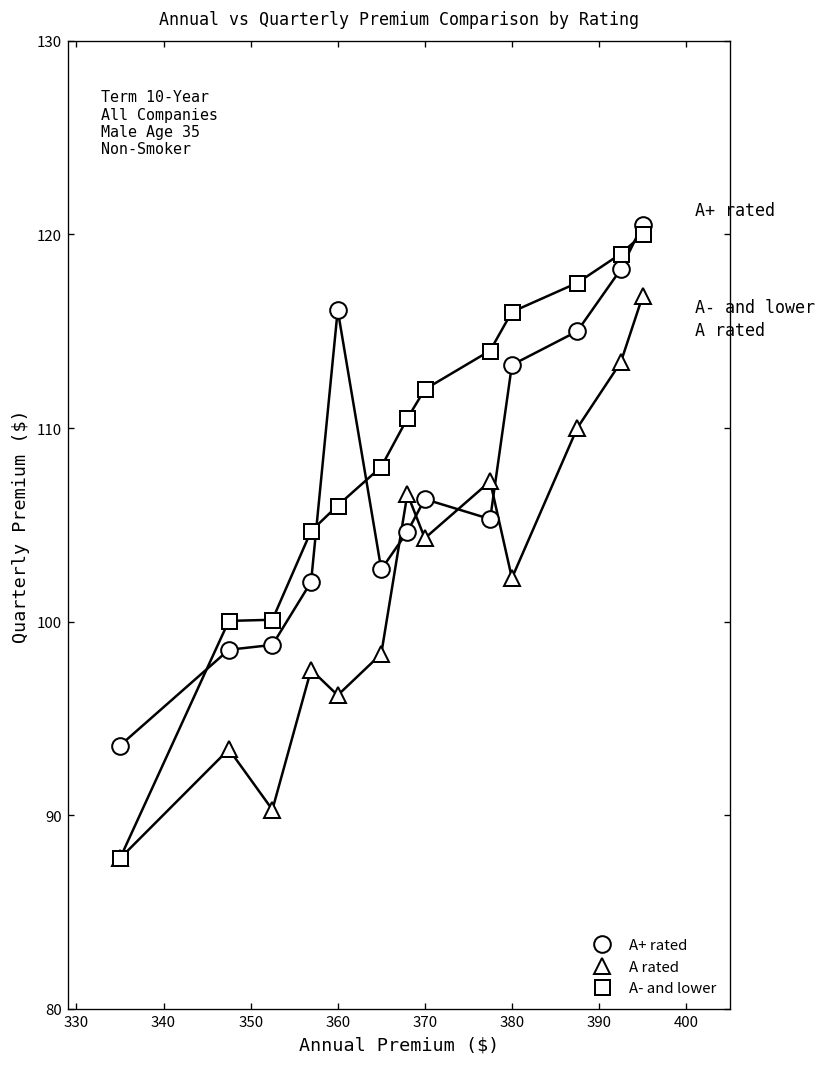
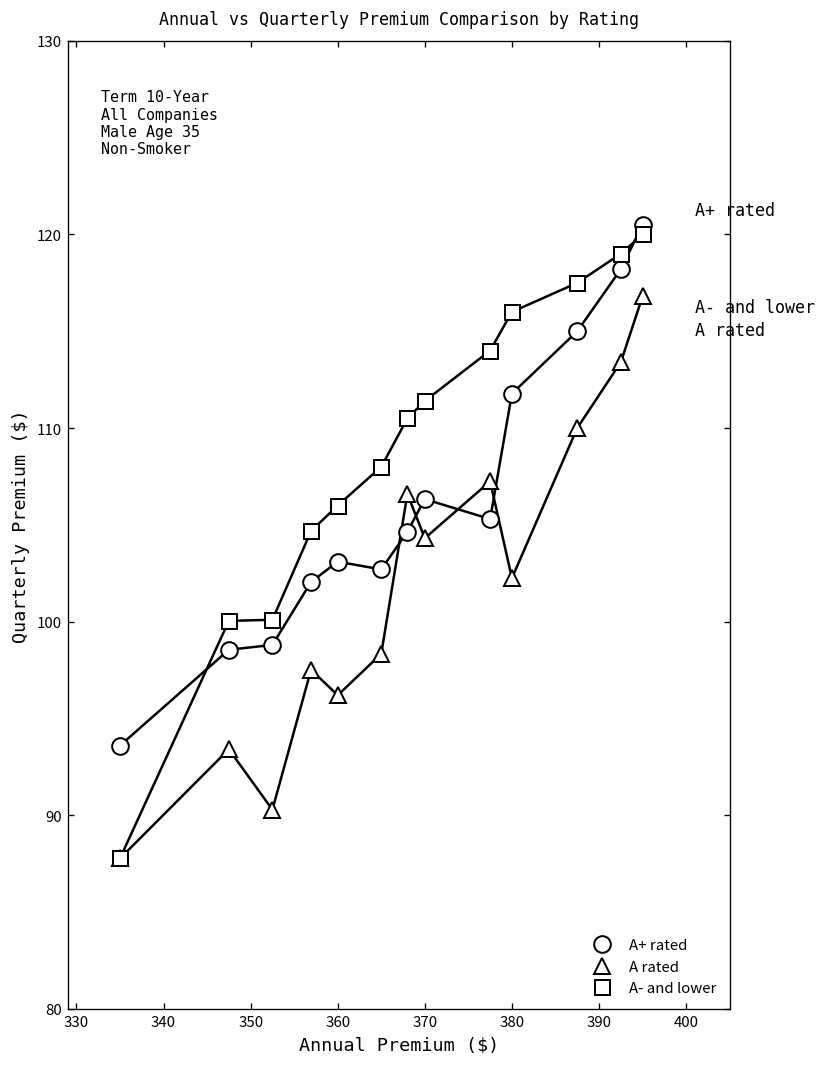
  {
    "A+ rated": {
-     "360": 116.1,
+     "360": 103.1,
      "370": 106.3,
-     "380": 113.3
+     "380": 111.8
    },
    "A rated": {
      "360": 96.2,
      "370": 104.3,
      "380": 102.3
    },
    "A- and lower": {
      "360": 106.0,
-     "370": 112.0,
+     "370": 111.4,
      "380": 116.0
    }
  }
